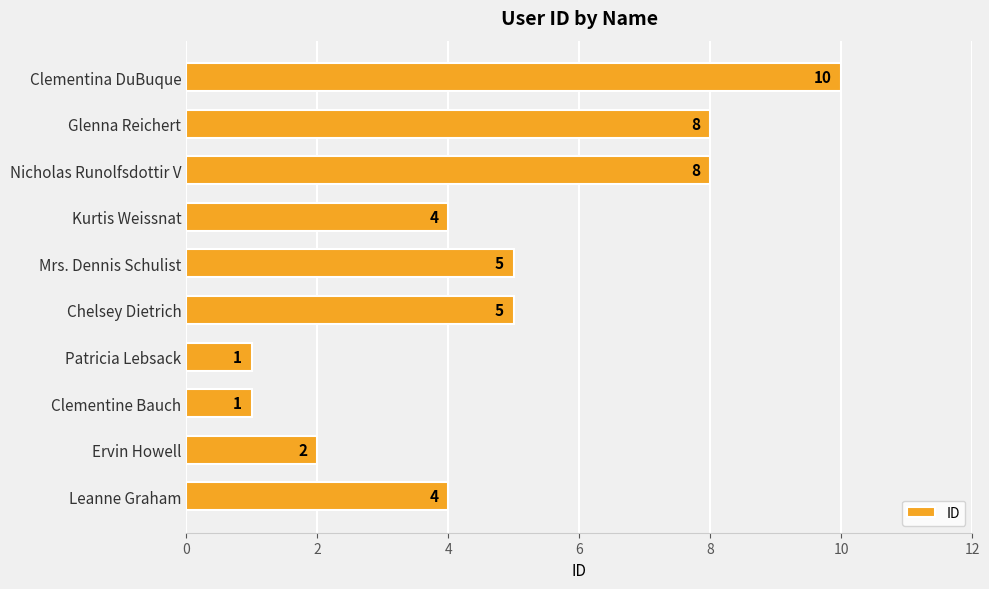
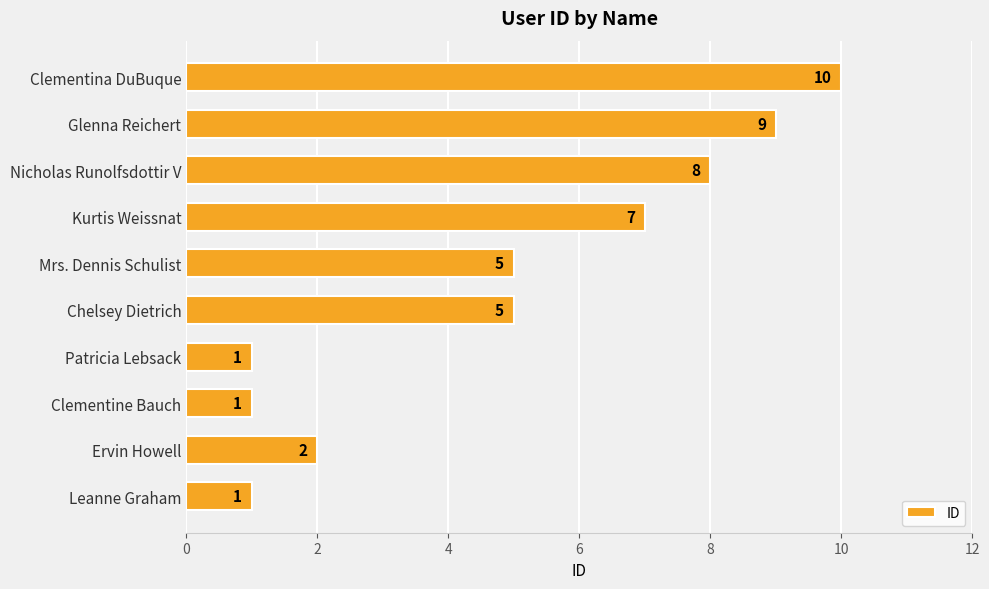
  {
    "Clementina DuBuque": 10,
-   "Glenna Reichert": 8,
+   "Glenna Reichert": 9,
    "Nicholas Runolfsdottir V": 8,
-   "Kurtis Weissnat": 4,
+   "Kurtis Weissnat": 7,
    "Mrs. Dennis Schulist": 5,
    "Chelsey Dietrich": 5,
    "Patricia Lebsack": 1,
    "Clementine Bauch": 1,
    "Ervin Howell": 2,
-   "Leanne Graham": 4
+   "Leanne Graham": 1
  }
